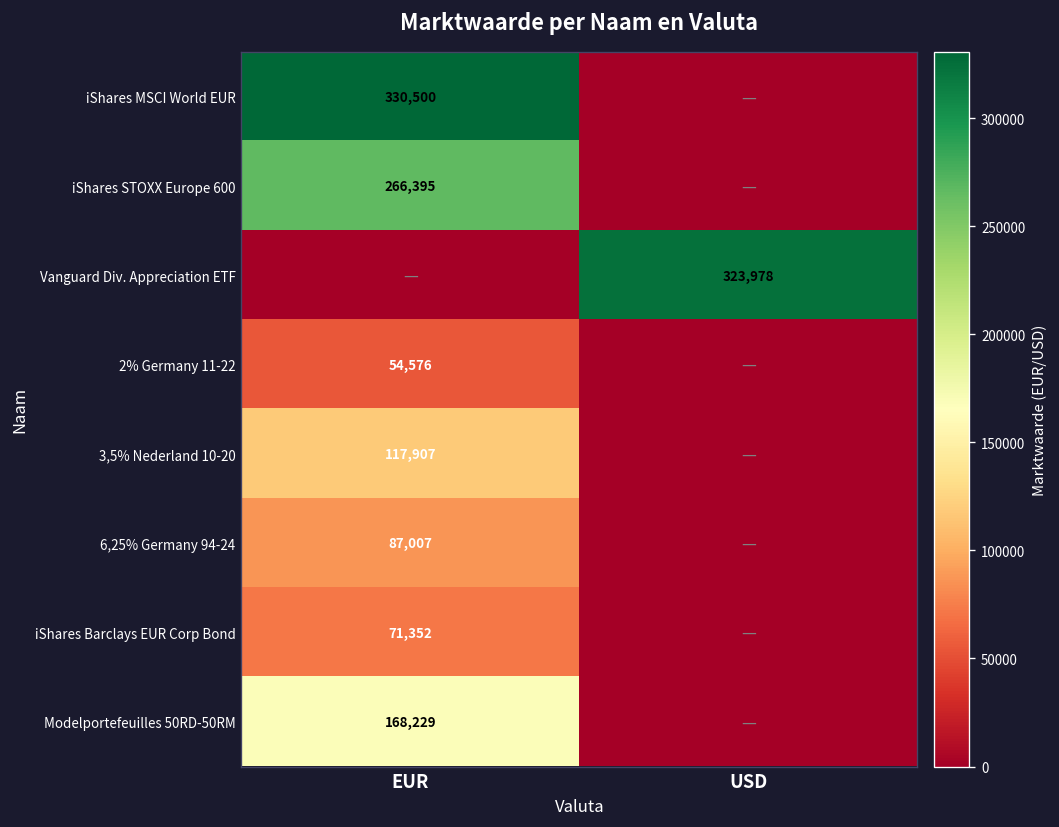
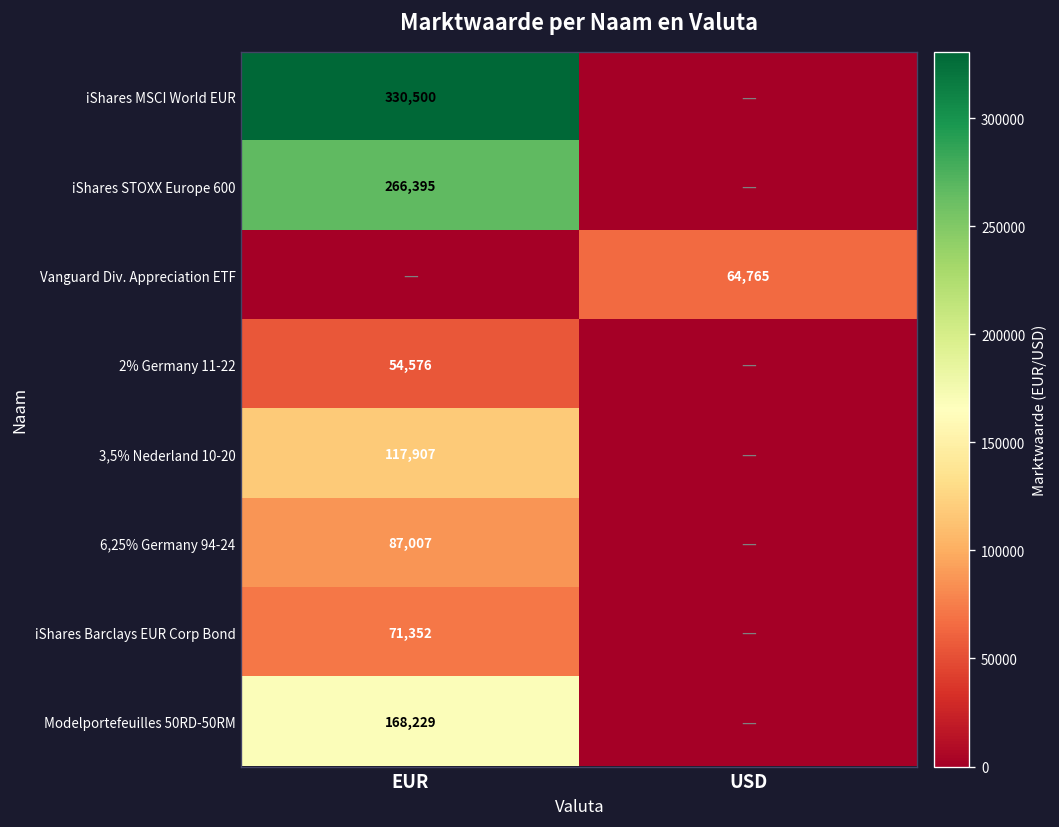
  {
    "iShares MSCI World EUR": {
      "EUR": "330,500"
    },
    "iShares STOXX Europe 600": {
      "EUR": "266,395"
    },
    "Vanguard Div. Appreciation ETF": {
-     "USD": "323,978"
+     "USD": "64,765"
    },
    "2% Germany 11-22": {
      "EUR": "54,576"
    },
    "3,5% Nederland 10-20": {
      "EUR": "117,907"
    },
    "6,25% Germany 94-24": {
      "EUR": "87,007"
    },
    "iShares Barclays EUR Corp Bond": {
      "EUR": "71,352"
    },
    "Modelportefeuilles 50RD-50RM": {
      "EUR": "168,229"
    }
  }
